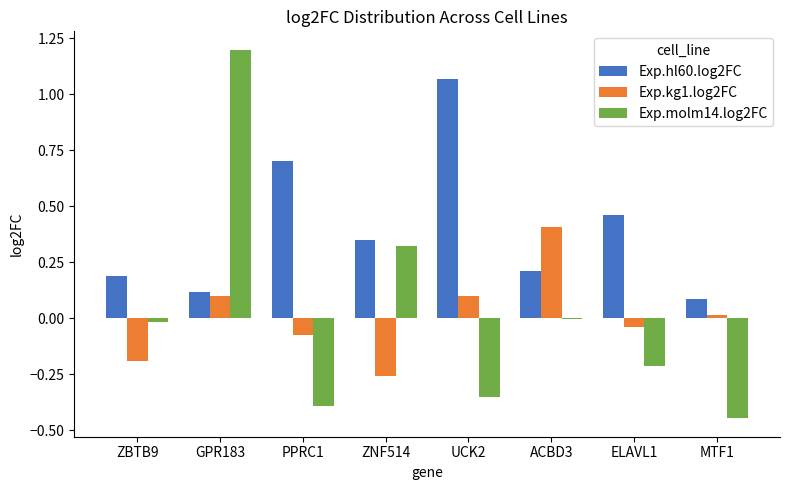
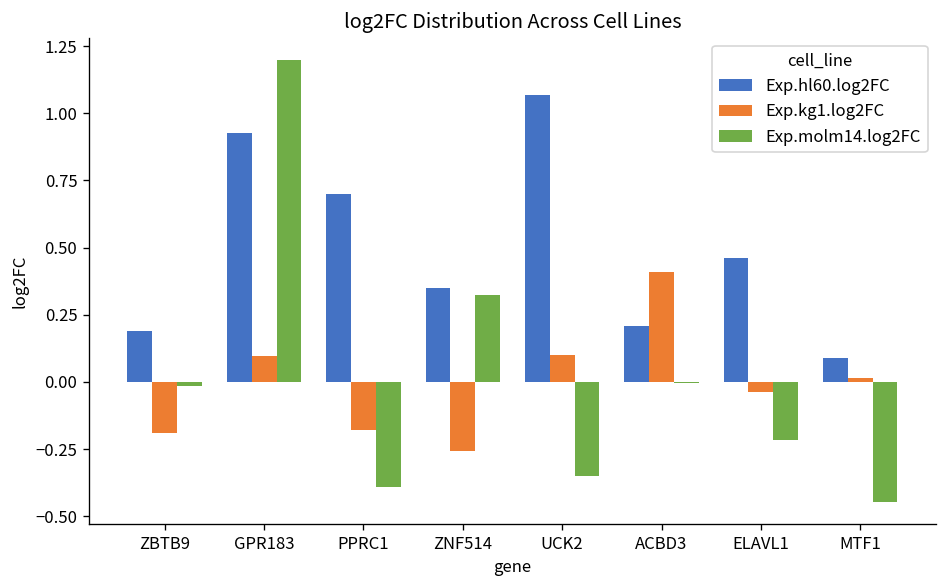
  {
    "Exp.hl60.log2FC": {
      "ZBTB9": 0.19,
-     "GPR183": 0.12,
+     "GPR183": 0.93,
      "PPRC1": 0.70,
      "ZNF514": 0.35,
      "UCK2": 1.07,
      "ACBD3": 0.21,
      "ELAVL1": 0.46,
      "MTF1": 0.09
    },
    "Exp.kg1.log2FC": {
      "ZBTB9": -0.19,
      "GPR183": 0.10,
-     "PPRC1": -0.08,
+     "PPRC1": -0.18,
      "ZNF514": -0.26,
      "UCK2": 0.10,
      "ACBD3": 0.41,
      "ELAVL1": -0.04,
      "MTF1": 0.02
    },
    "Exp.molm14.log2FC": {
      "ZBTB9": -0.02,
      "GPR183": 1.20,
      "PPRC1": -0.39,
      "ZNF514": 0.32,
      "UCK2": -0.35,
      "ELAVL1": -0.22,
      "MTF1": -0.45
    }
  }
